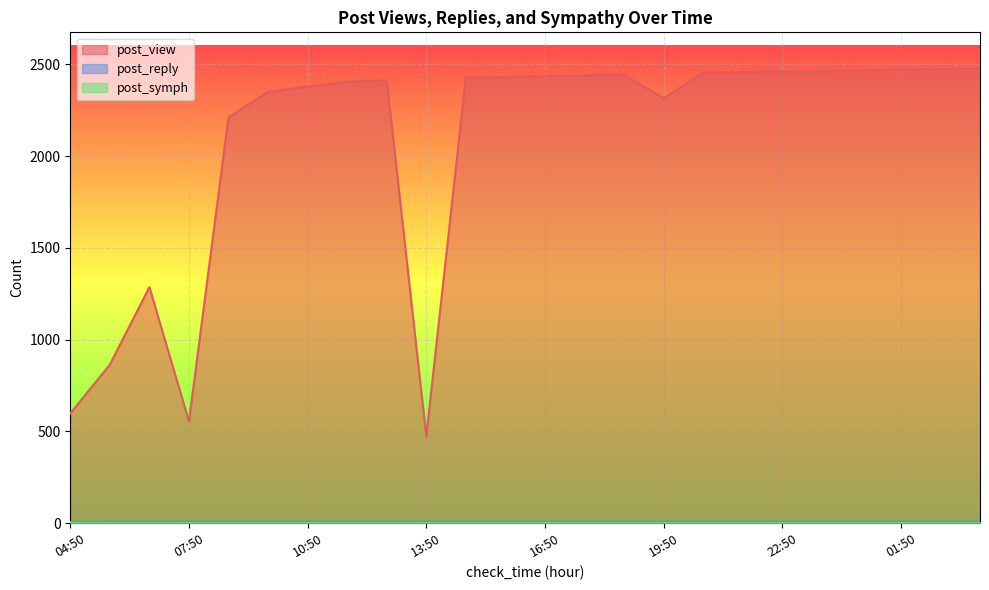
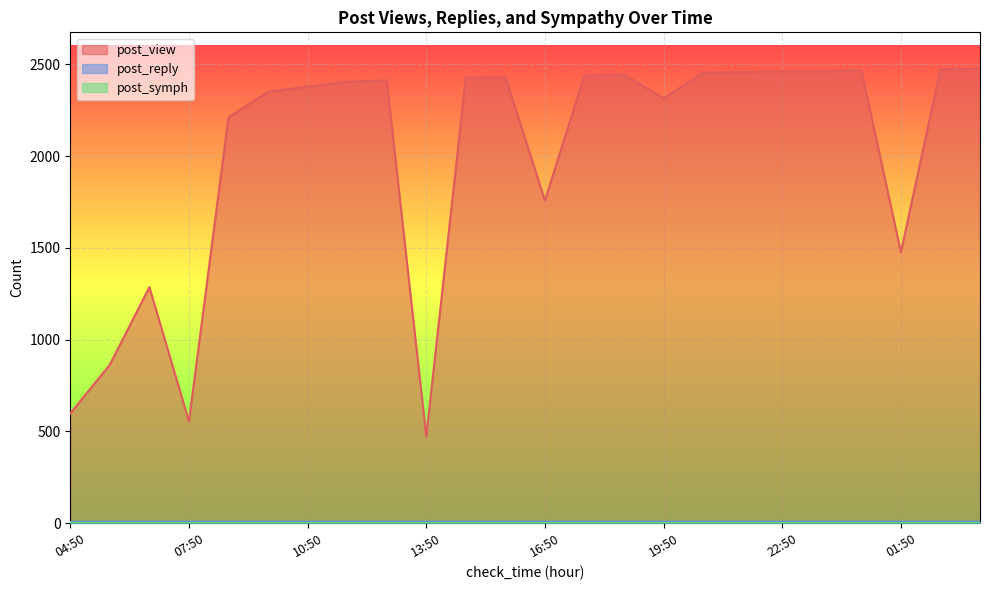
  {
    "post_view": {
      "04:50": 600,
      "07:50": 560,
      "10:50": 2380,
      "13:50": 470,
-     "16:50": 2440,
+     "16:50": 1760,
      "19:50": 2320,
      "22:50": 2460,
-     "01:50": 2470
+     "01:50": 1480
    }
  }
